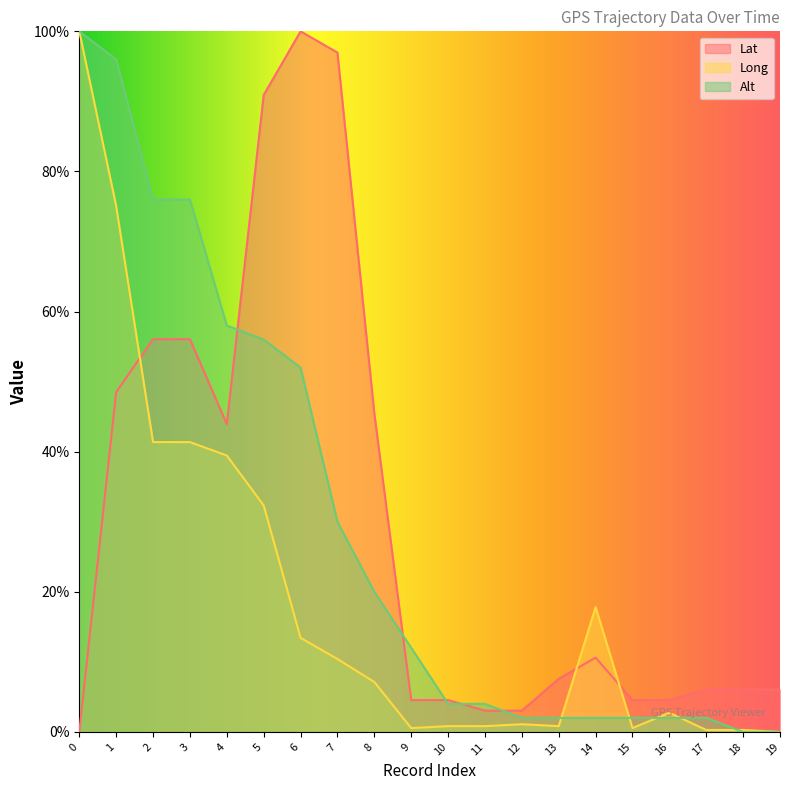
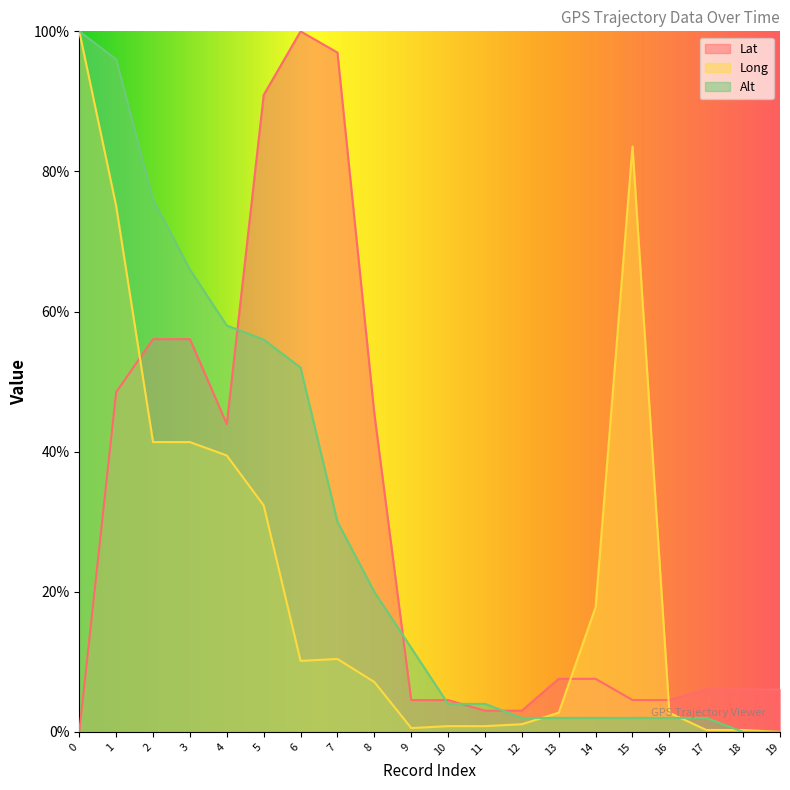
  {
    "Lat": {
      "0": "0%",
      "1": "48%",
      "2": "56%",
      "3": "56%",
      "4": "44%",
      "5": "91%",
      "6": "100%",
      "7": "97%",
      "8": "45%",
      "9": "5%",
      "10": "5%",
      "11": "3%",
      "12": "3%",
      "13": "8%",
-     "14": "11%",
+     "14": "8%",
      "15": "5%",
      "16": "5%",
      "17": "6%",
      "18": "6%",
      "19": "6%"
    },
    "Long": {
      "1": "75%",
      "2": "41%",
      "3": "41%",
      "4": "39%",
      "5": "32%",
-     "6": "13%",
+     "6": "10%",
      "7": "10%",
      "8": "7%",
      "9": "1%",
      "10": "1%",
      "11": "1%",
      "12": "1%",
-     "13": "1%",
+     "13": "3%",
      "14": "18%",
-     "15": "1%",
+     "15": "84%",
      "16": "3%",
      "17": "0%"
    },
    "Alt": {
      "1": "96%",
      "2": "76%",
-     "3": "76%",
+     "3": "66%",
      "4": "58%",
      "5": "56%",
      "6": "52%",
      "7": "30%",
      "8": "20%",
      "9": "12%",
      "10": "4%",
      "11": "4%",
      "12": "2%",
      "13": "2%",
      "14": "2%",
      "15": "2%",
      "16": "2%",
      "17": "2%"
    }
  }
